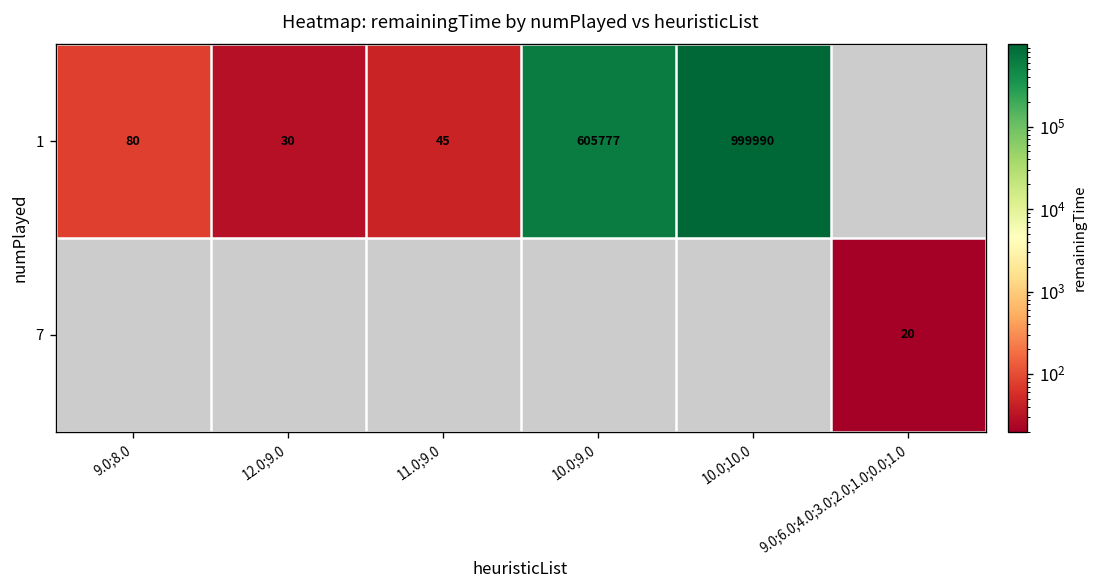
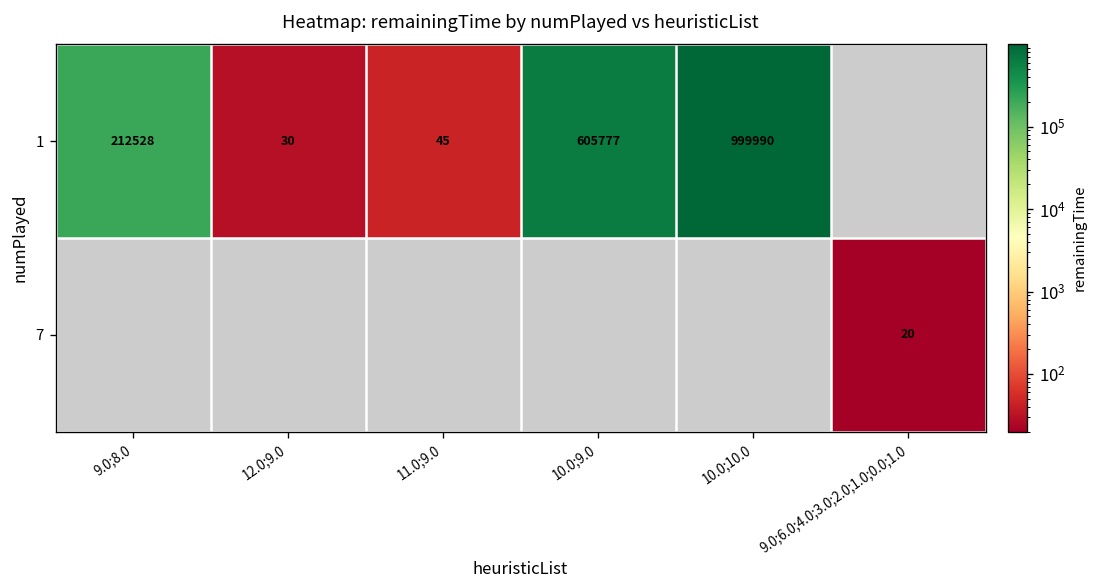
  {
    "1": {
-     "9.0;8.0": 80,
+     "9.0;8.0": 212528,
      "12.0;9.0": 30,
      "11.0;9.0": 45,
      "10.0;9.0": 605777,
      "10.0;10.0": 999990
    },
    "7": {
      "9.0;6.0;4.0;3.0;2.0;1.0;0.0;1.0": 20
    }
  }
